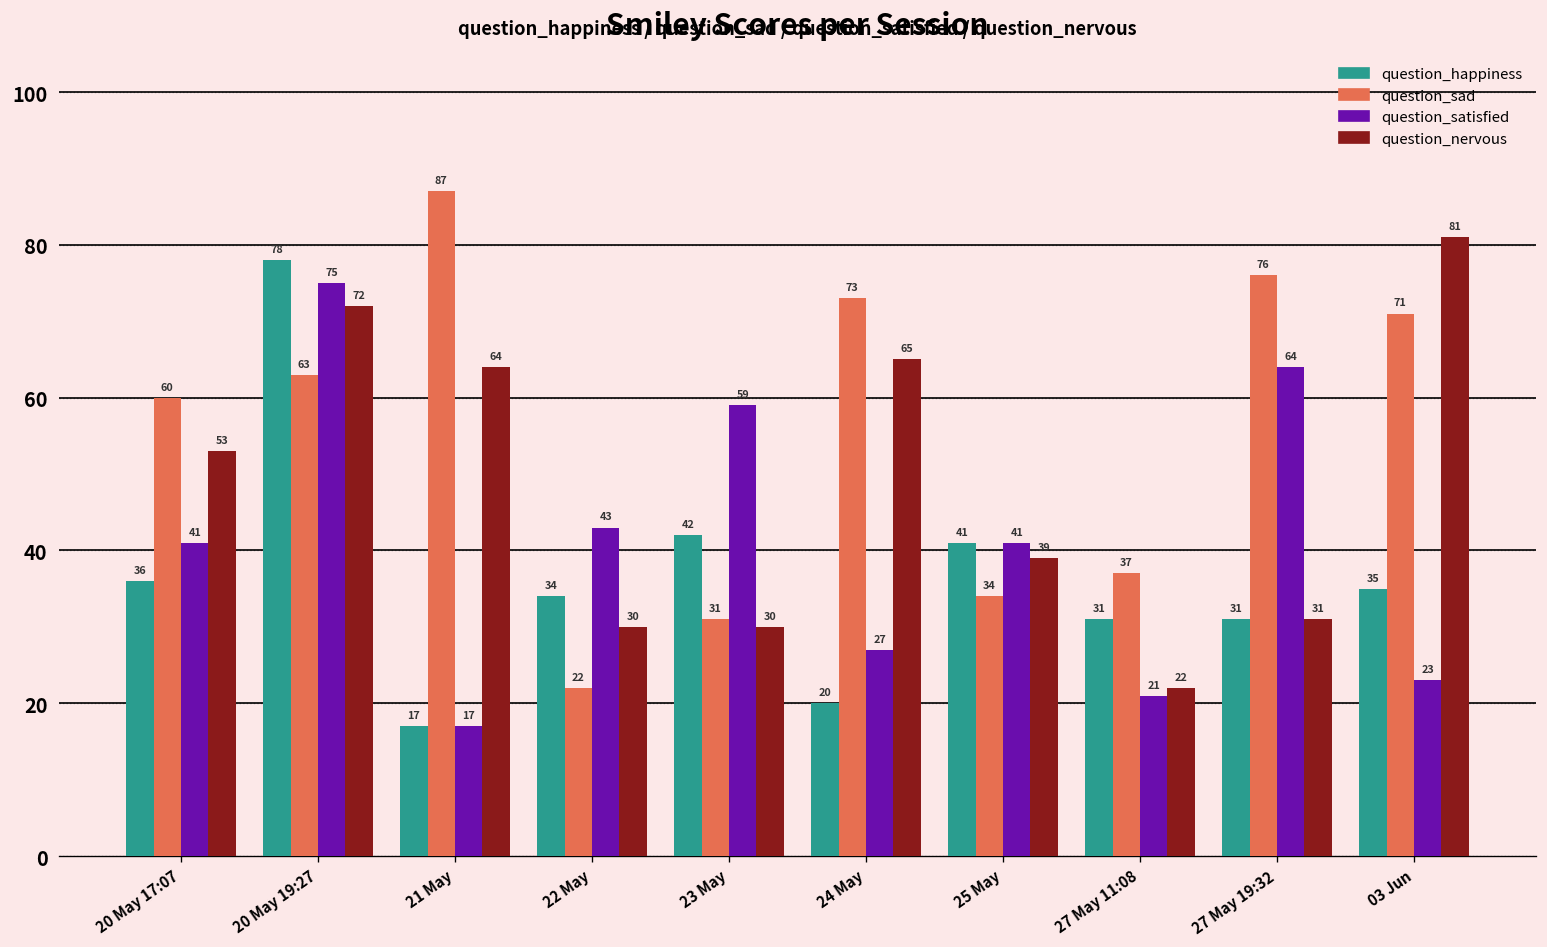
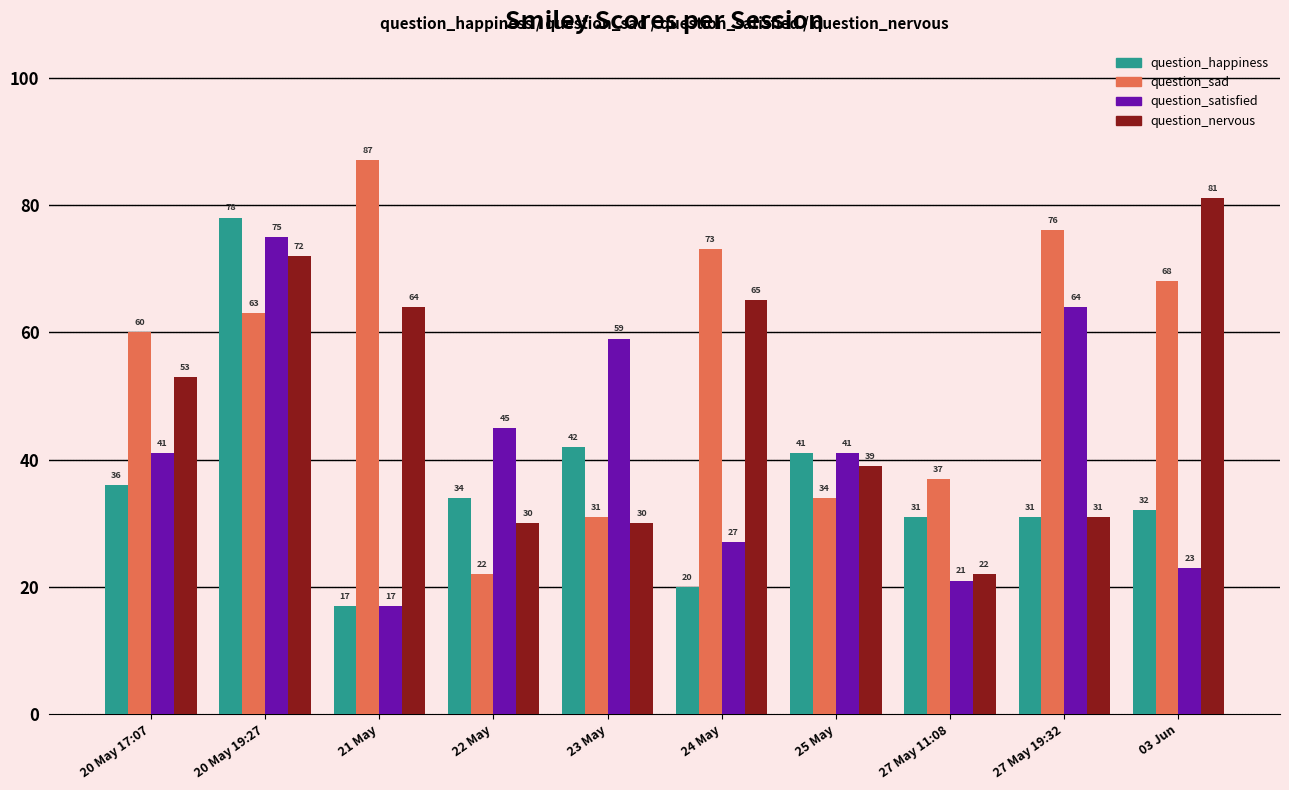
  {
    "question_happiness": {
      "20 May 17:07": 36,
      "20 May 19:27": 78,
      "21 May": 17,
      "22 May": 34,
      "23 May": 42,
      "24 May": 20,
      "25 May": 41,
      "27 May 11:08": 31,
      "27 May 19:32": 31,
-     "03 Jun": 35
+     "03 Jun": 32
    },
    "question_sad": {
      "20 May 17:07": 60,
      "20 May 19:27": 63,
      "21 May": 87,
      "22 May": 22,
      "23 May": 31,
      "24 May": 73,
      "25 May": 34,
      "27 May 11:08": 37,
      "27 May 19:32": 76,
-     "03 Jun": 71
+     "03 Jun": 68
    },
    "question_satisfied": {
      "20 May 17:07": 41,
      "20 May 19:27": 75,
      "21 May": 17,
-     "22 May": 43,
+     "22 May": 45,
      "23 May": 59,
      "24 May": 27,
      "25 May": 41,
      "27 May 11:08": 21,
      "27 May 19:32": 64,
      "03 Jun": 23
    },
    "question_nervous": {
      "20 May 17:07": 53,
      "20 May 19:27": 72,
      "21 May": 64,
      "22 May": 30,
      "23 May": 30,
      "24 May": 65,
      "25 May": 39,
      "27 May 11:08": 22,
      "27 May 19:32": 31,
      "03 Jun": 81
    }
  }
